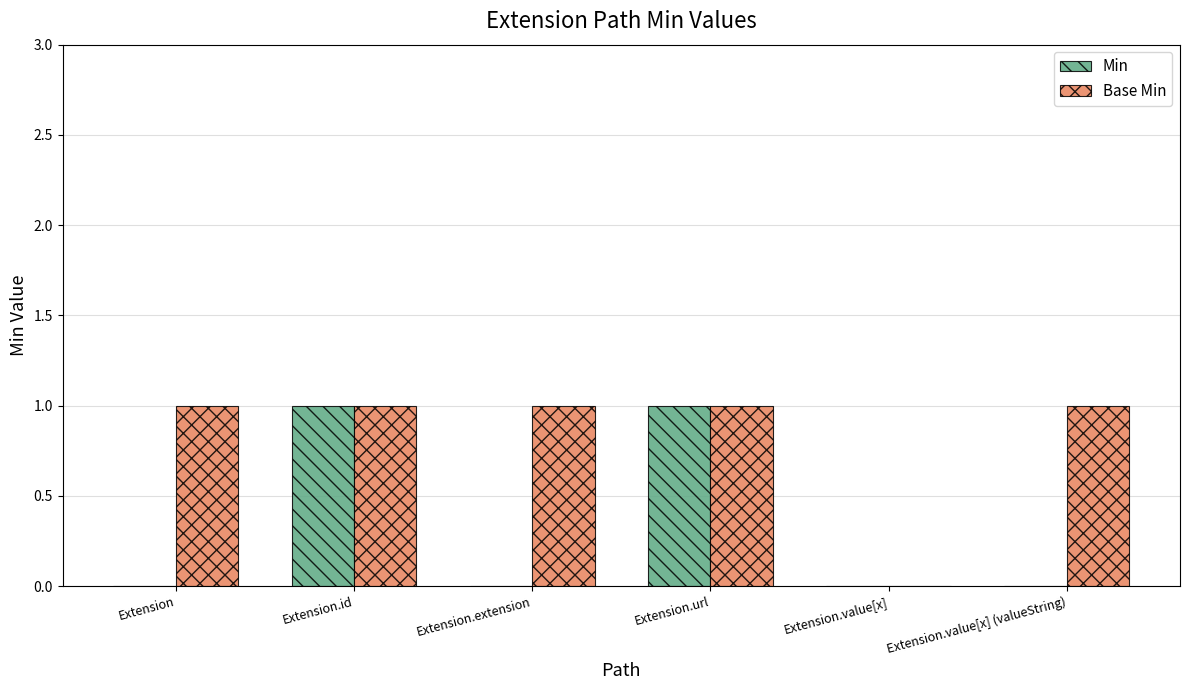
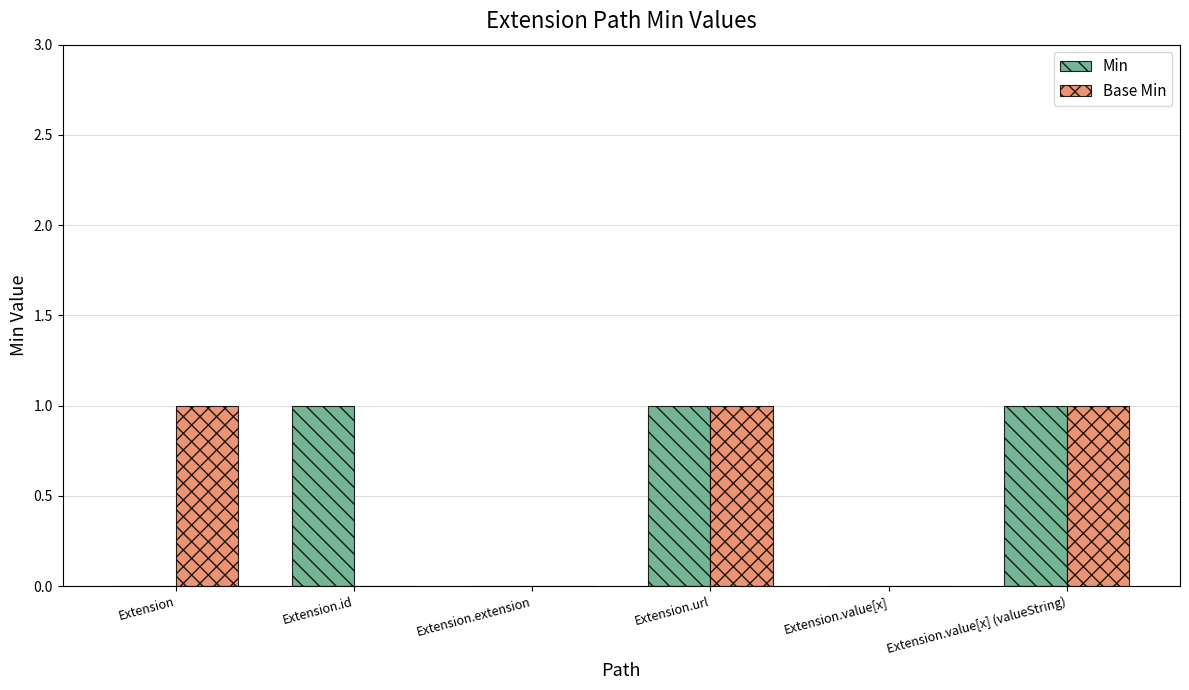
  {
    "Min": {
      "Extension": 0,
      "Extension.id": 1,
      "Extension.extension": 0,
      "Extension.url": 1,
      "Extension.value[x]": 0,
-     "Extension.value[x] (valueString)": 0
+     "Extension.value[x] (valueString)": 1
    },
    "Base Min": {
      "Extension": 1,
-     "Extension.id": 1,
-     "Extension.extension": 1,
+     "Extension.id": 0,
+     "Extension.extension": 0,
      "Extension.url": 1,
      "Extension.value[x]": 0,
      "Extension.value[x] (valueString)": 1
    }
  }
